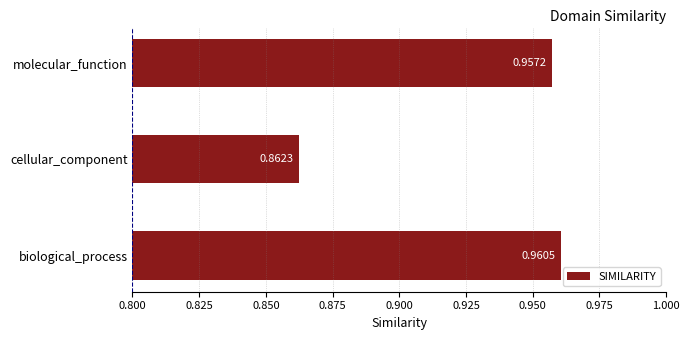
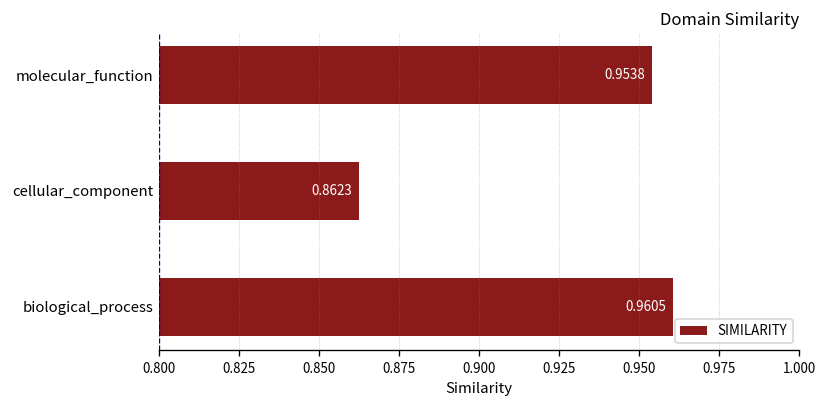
  {
-   "molecular_function": 0.9572,
+   "molecular_function": 0.9538,
    "cellular_component": 0.8623,
    "biological_process": 0.9605
  }
